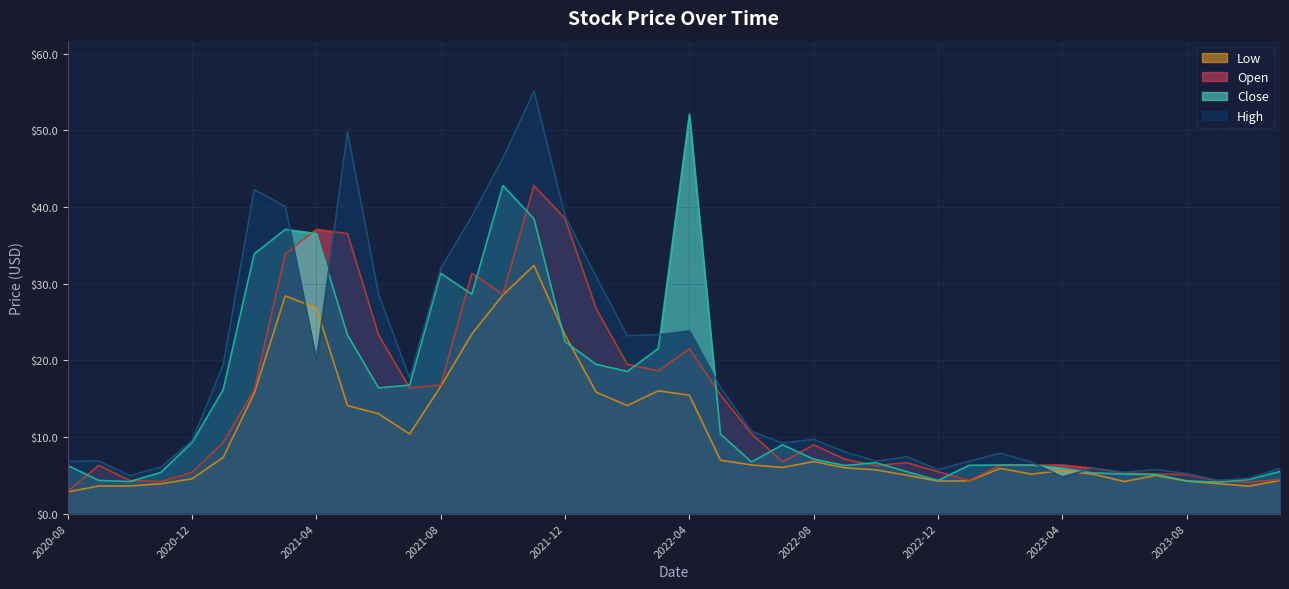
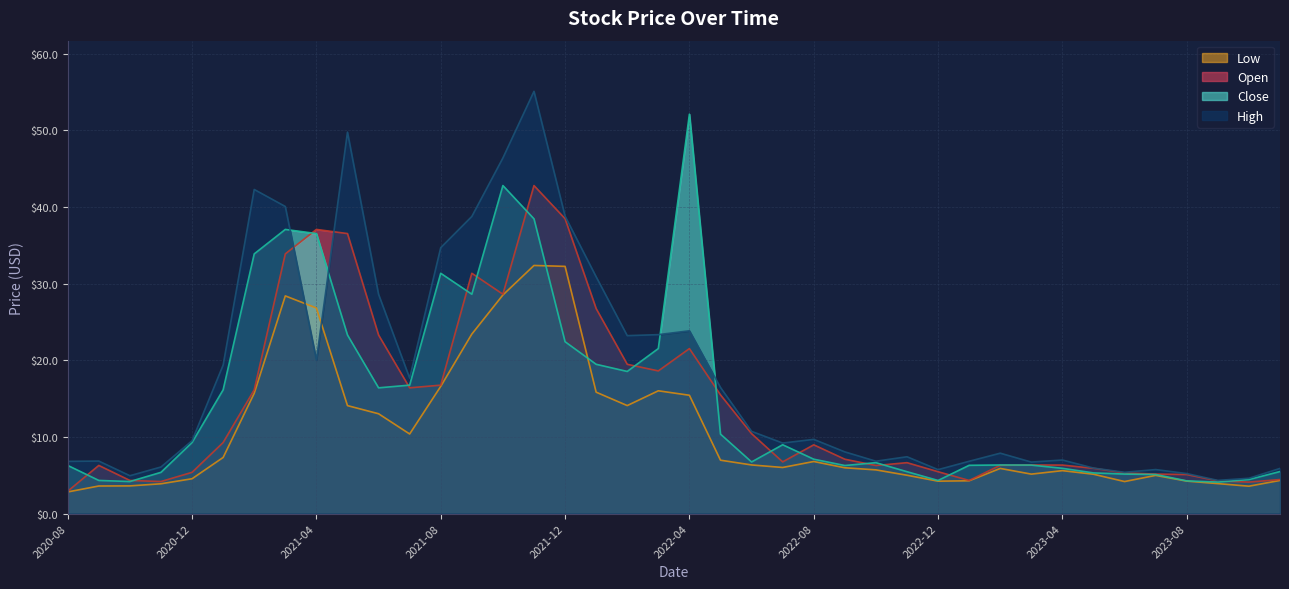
  {
    "Low": {
      "2020-12": "$5",
      "2021-04": "$27",
-     "2021-12": "$23",
+     "2021-12": "$32",
      "2022-04": "$15"
    },
    "Open": {
      "2020-12": "$5",
      "2021-04": "$37",
      "2022-04": "$22",
      "2022-08": "$9",
      "2023-04": "$6"
    },
    "Close": {
      "2020-08": "$6",
      "2021-04": "$37",
      "2021-08": "$31",
      "2021-12": "$22",
      "2022-04": "$52"
    },
    "High": {
      "2020-08": "$7",
      "2021-04": "$20",
-     "2021-08": "$32",
+     "2021-08": "$35",
      "2022-04": "$24",
      "2022-08": "$10",
-     "2023-04": "$5"
+     "2023-04": "$7"
    }
  }
